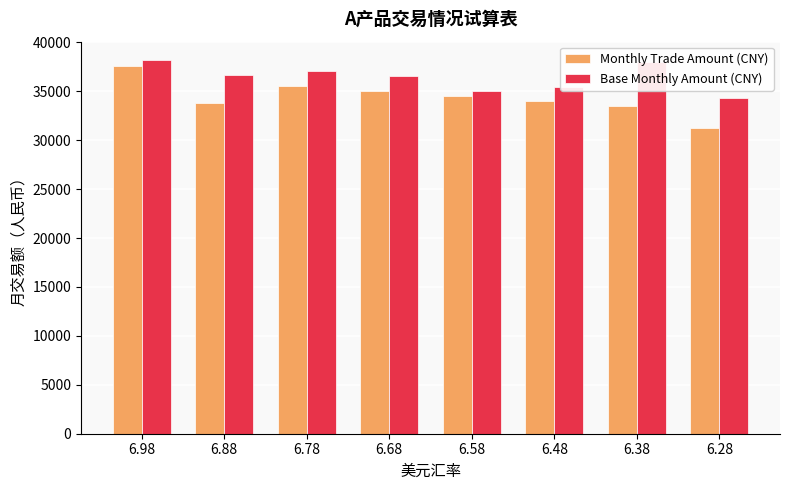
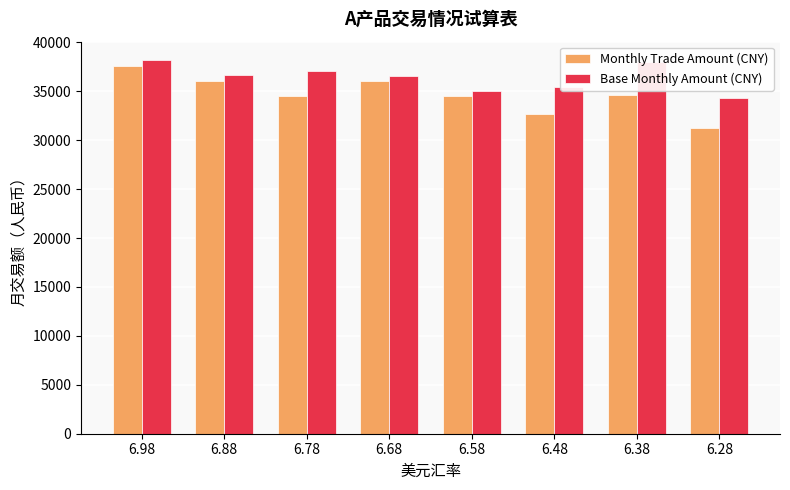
  {
    "Monthly Trade Amount (CNY)": {
      "6.98": 38000,
-     "6.88": 34000,
-     "6.78": 36000,
-     "6.68": 35000,
+     "6.88": 36000,
+     "6.78": 34000,
+     "6.68": 36000,
      "6.58": 34000,
-     "6.48": 34000,
-     "6.38": 33000,
+     "6.48": 33000,
+     "6.38": 35000,
      "6.28": 31000
    },
    "Base Monthly Amount (CNY)": {
      "6.98": 38000,
      "6.88": 37000,
      "6.78": 37000,
      "6.68": 37000,
      "6.58": 35000,
      "6.28": 34000
    }
  }
